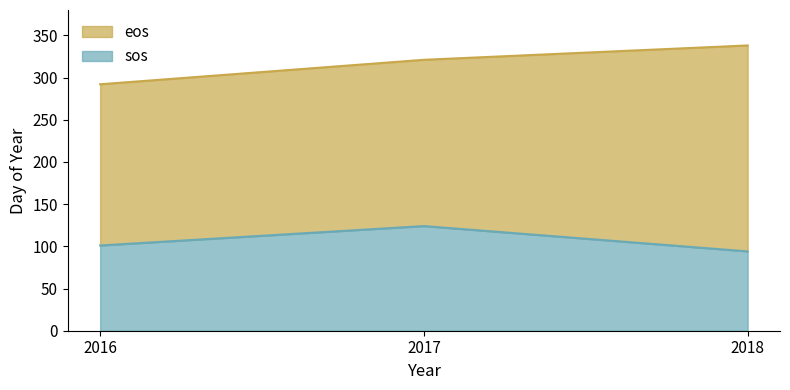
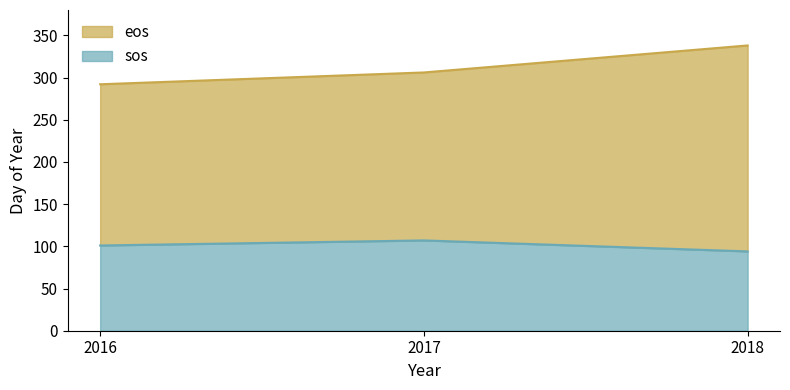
  {
    "sos": {
      "2016": 100,
-     "2017": 120,
+     "2017": 110,
      "2018": 90
    },
    "eos": {
      "2016": 290,
-     "2017": 320,
+     "2017": 310,
      "2018": 340
    }
  }
